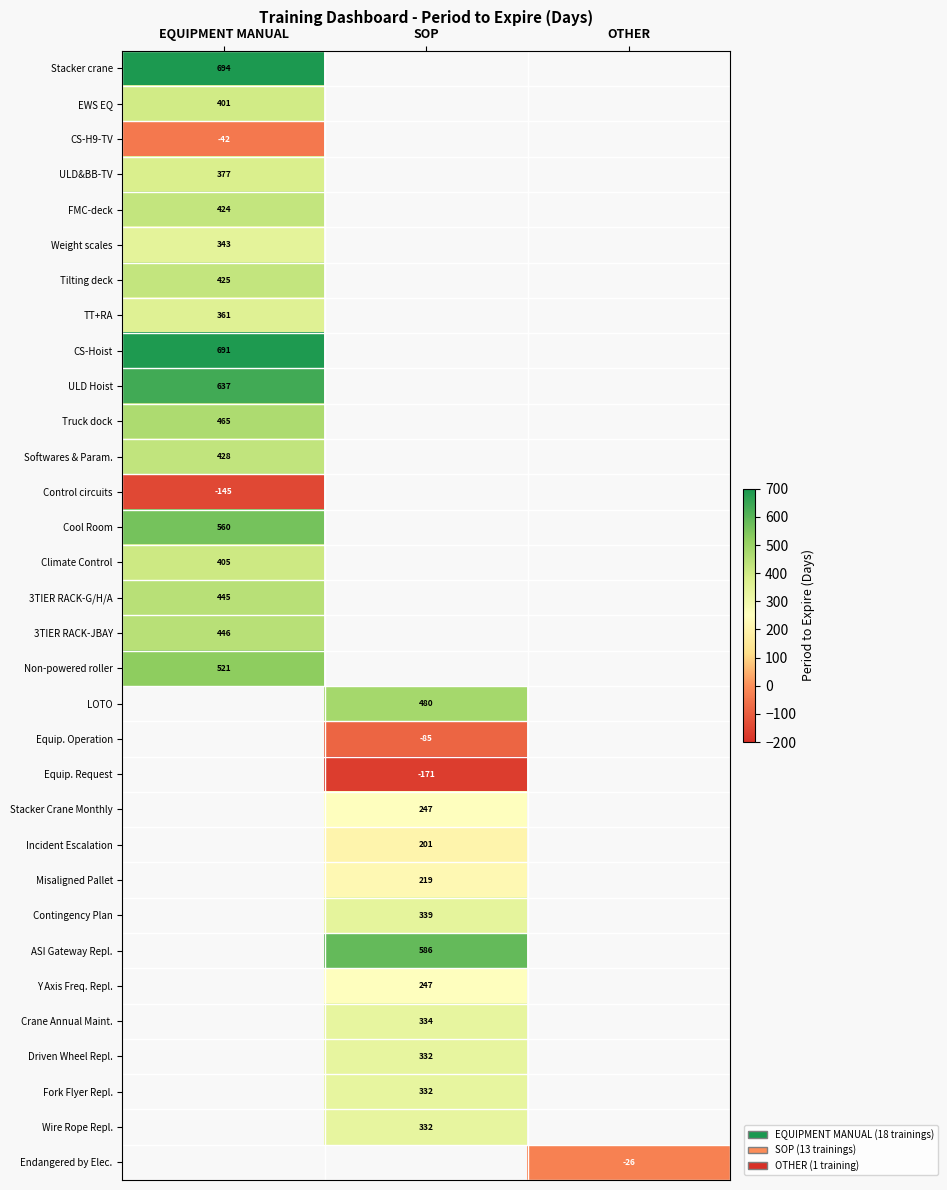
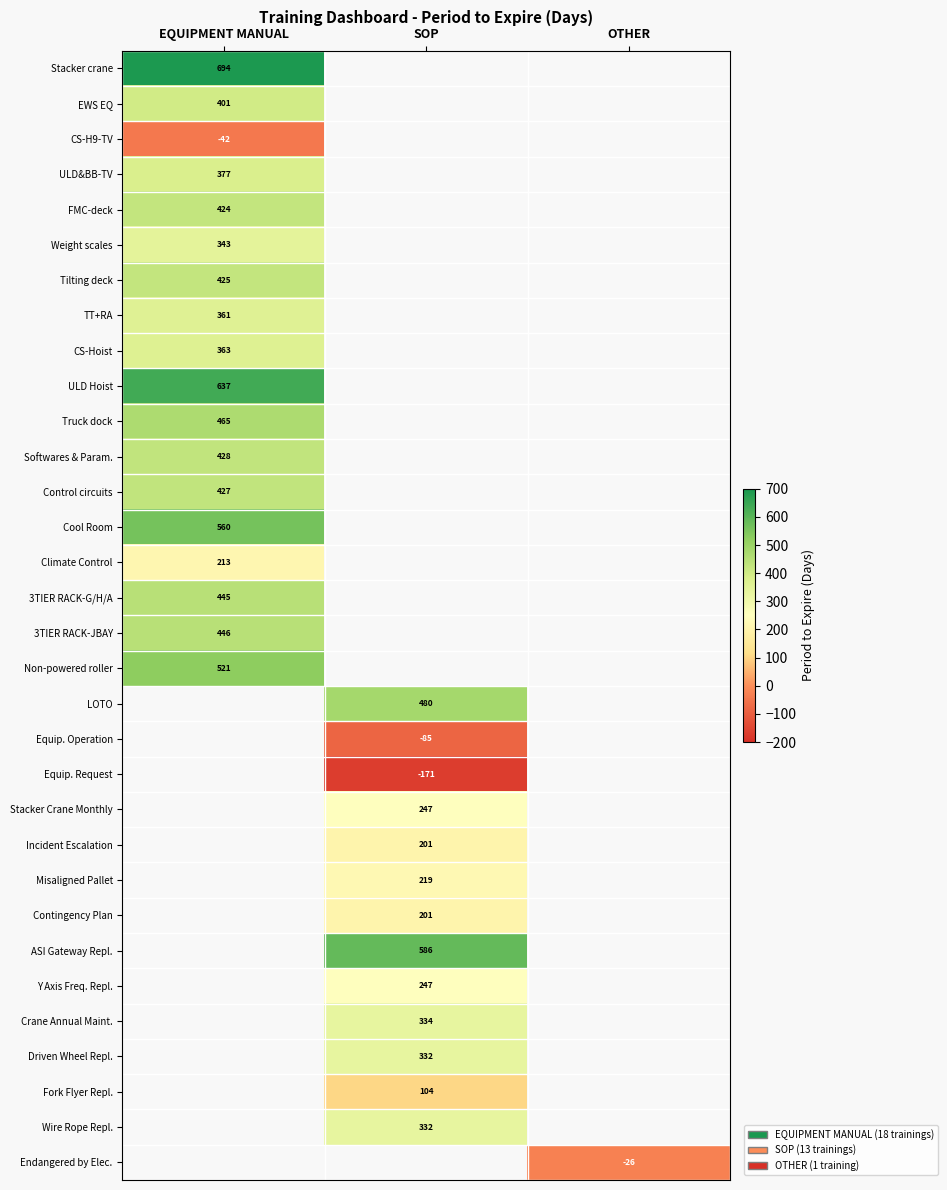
  {
    "Stacker crane": {
      "EQUIPMENT MANUAL": 694
    },
    "EWS EQ": {
      "EQUIPMENT MANUAL": 401
    },
    "CS-H9-TV": {
      "EQUIPMENT MANUAL": -42
    },
    "ULD&BB-TV": {
      "EQUIPMENT MANUAL": 377
    },
    "FMC-deck": {
      "EQUIPMENT MANUAL": 424
    },
    "Weight scales": {
      "EQUIPMENT MANUAL": 343
    },
    "Tilting deck": {
      "EQUIPMENT MANUAL": 425
    },
    "TT+RA": {
      "EQUIPMENT MANUAL": 361
    },
    "CS-Hoist": {
-     "EQUIPMENT MANUAL": 691
+     "EQUIPMENT MANUAL": 363
    },
    "ULD Hoist": {
      "EQUIPMENT MANUAL": 637
    },
    "Truck dock": {
      "EQUIPMENT MANUAL": 465
    },
    "Softwares & Param.": {
      "EQUIPMENT MANUAL": 428
    },
    "Control circuits": {
-     "EQUIPMENT MANUAL": -145
+     "EQUIPMENT MANUAL": 427
    },
    "Cool Room": {
      "EQUIPMENT MANUAL": 560
    },
    "Climate Control": {
-     "EQUIPMENT MANUAL": 405
+     "EQUIPMENT MANUAL": 213
    },
    "3TIER RACK-G/H/A": {
      "EQUIPMENT MANUAL": 445
    },
    "3TIER RACK-JBAY": {
      "EQUIPMENT MANUAL": 446
    },
    "Non-powered roller": {
      "EQUIPMENT MANUAL": 521
    },
    "LOTO": {
      "SOP": 480
    },
    "Equip. Operation": {
      "SOP": -85
    },
    "Equip. Request": {
      "SOP": -171
    },
    "Stacker Crane Monthly": {
      "SOP": 247
    },
    "Incident Escalation": {
      "SOP": 201
    },
    "Misaligned Pallet": {
      "SOP": 219
    },
    "Contingency Plan": {
-     "SOP": 339
+     "SOP": 201
    },
    "ASI Gateway Repl.": {
      "SOP": 586
    },
    "Y Axis Freq. Repl.": {
      "SOP": 247
    },
    "Crane Annual Maint.": {
      "SOP": 334
    },
    "Driven Wheel Repl.": {
      "SOP": 332
    },
    "Fork Flyer Repl.": {
-     "SOP": 332
+     "SOP": 104
    },
    "Wire Rope Repl.": {
      "SOP": 332
    },
    "Endangered by Elec.": {
      "OTHER": -26
    }
  }
